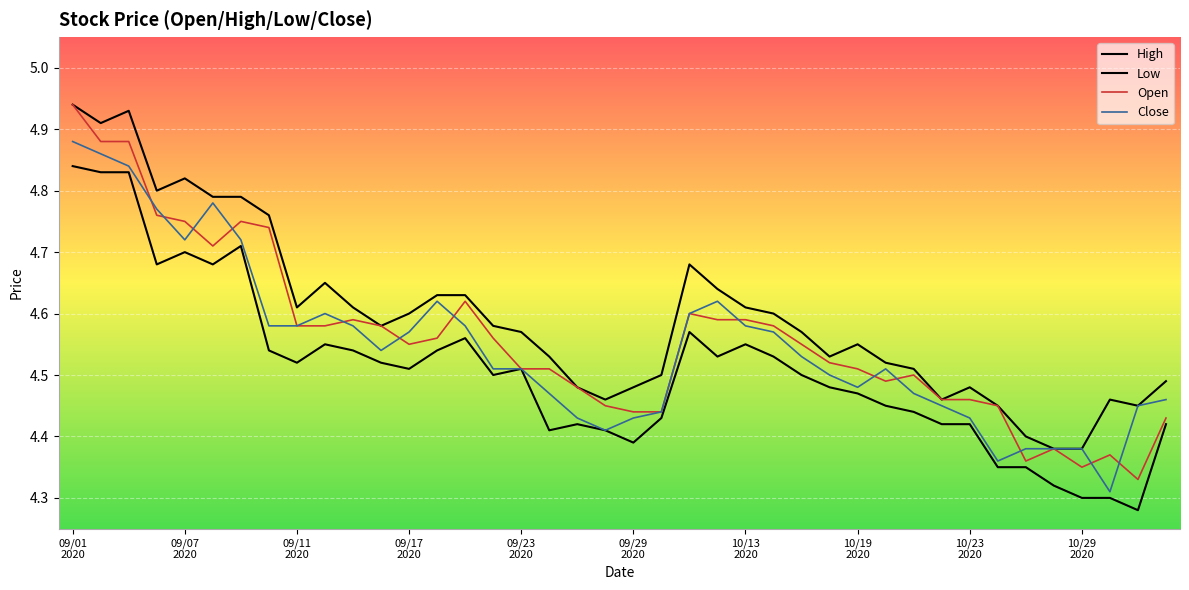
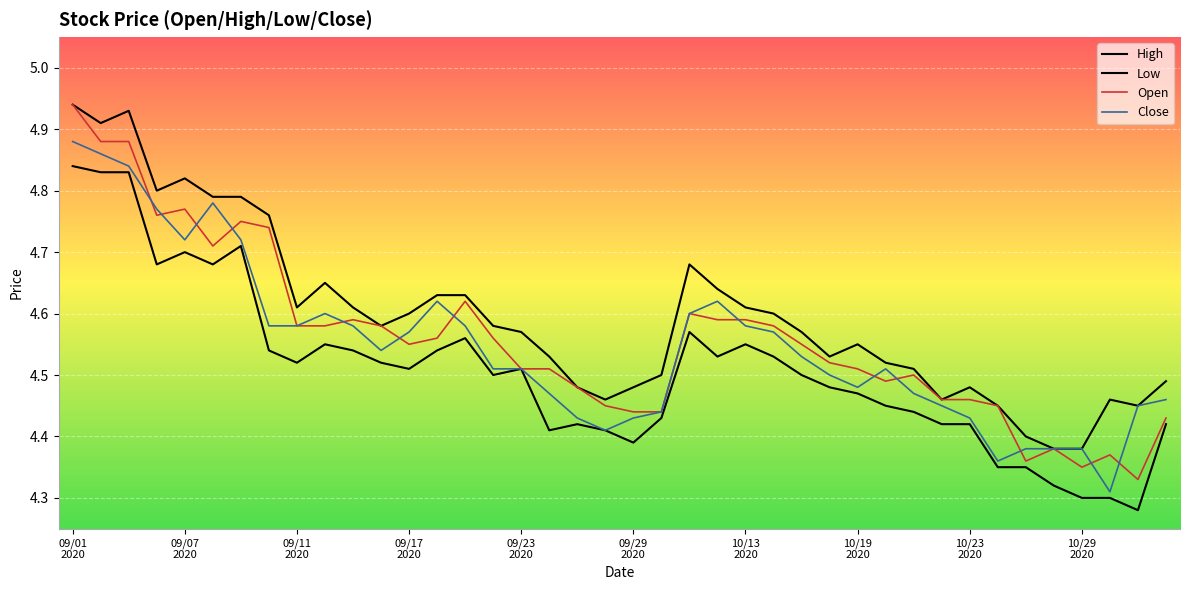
  {
    "Open": {
-     "09/07 2020": 4.75,
+     "09/07 2020": 4.77,
      "09/17 2020": 4.55,
      "09/29 2020": 4.44,
      "10/13 2020": 4.59,
      "10/19 2020": 4.51,
      "10/23 2020": 4.46,
      "10/29 2020": 4.35
    },
    "Close": {
      "09/01 2020": 4.88,
      "09/07 2020": 4.72,
      "09/17 2020": 4.57,
      "09/29 2020": 4.43,
      "10/13 2020": 4.58,
      "10/19 2020": 4.48,
      "10/23 2020": 4.43
    }
  }
